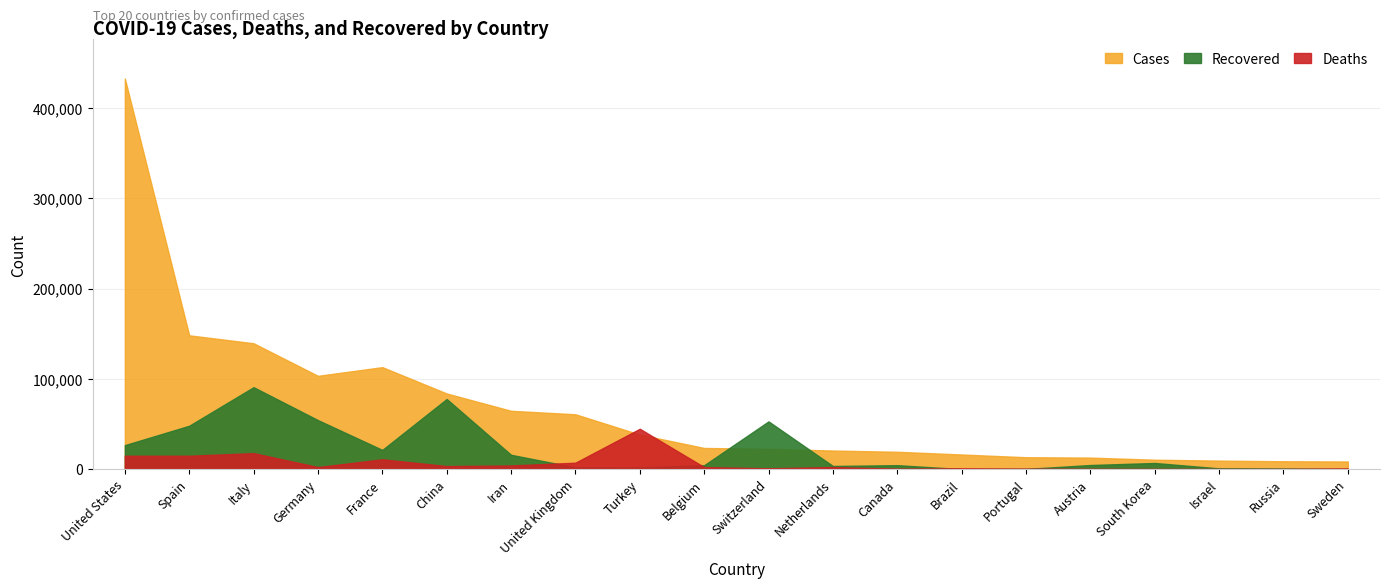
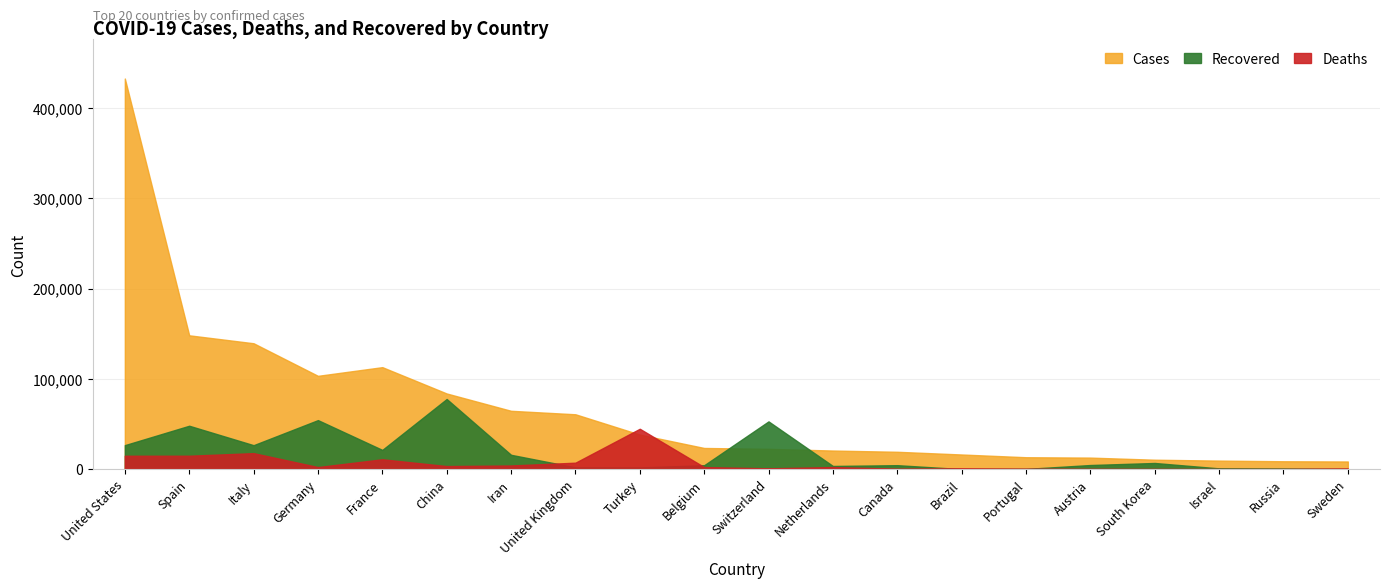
  {
    "Cases": {
      "United States": "430,000",
      "Spain": "150,000",
      "Italy": "140,000",
      "Germany": "100,000",
      "France": "110,000",
      "China": "80,000",
      "Iran": "60,000",
      "United Kingdom": "60,000",
      "Turkey": "40,000",
      "Belgium": "20,000",
      "Switzerland": "20,000",
      "Netherlands": "20,000",
      "Canada": "20,000",
      "Brazil": "20,000",
      "Portugal": "10,000",
      "Austria": "10,000",
      "South Korea": "10,000",
      "Israel": "10,000",
      "Russia": "10,000",
      "Sweden": "10,000"
    },
    "Recovered": {
      "United States": "30,000",
      "Spain": "50,000",
-     "Italy": "90,000",
+     "Italy": "30,000",
      "Germany": "50,000",
      "France": "20,000",
      "China": "80,000",
      "Iran": "20,000",
      "Switzerland": "50,000",
      "Canada": "0",
      "Austria": "0",
      "South Korea": "10,000"
    },
    "Deaths": {
      "United States": "10,000",
      "Spain": "10,000",
      "Italy": "20,000",
      "France": "10,000",
      "China": "0",
      "Iran": "0",
      "United Kingdom": "10,000",
      "Turkey": "40,000"
    }
  }
